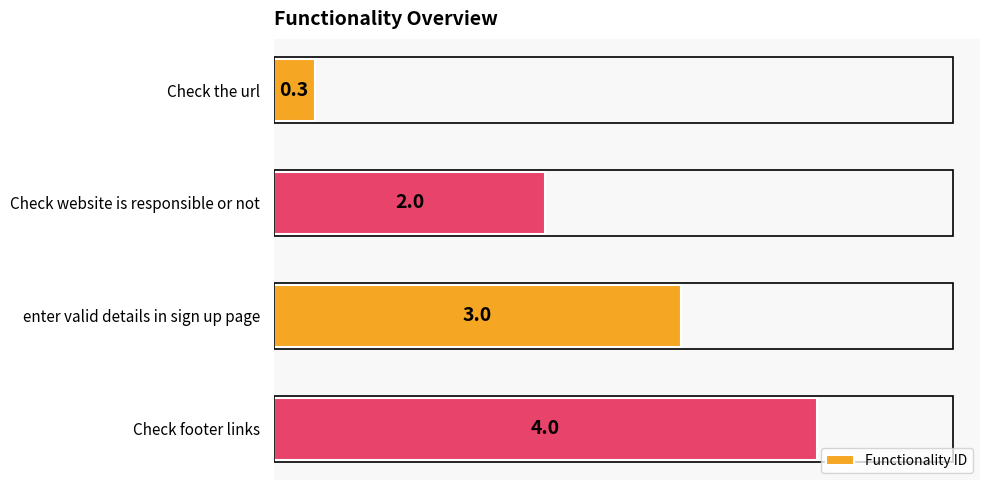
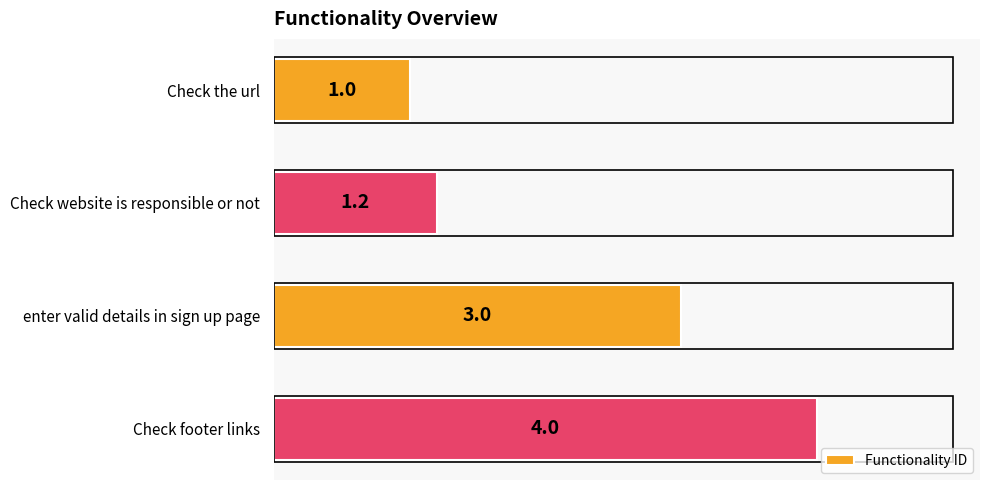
  {
-   "Check the url": 0.3,
-   "Check website is responsible or not": 2.0,
+   "Check the url": 1.0,
+   "Check website is responsible or not": 1.2,
    "enter valid details in sign up page": 3.0,
    "Check footer links": 4.0
  }
